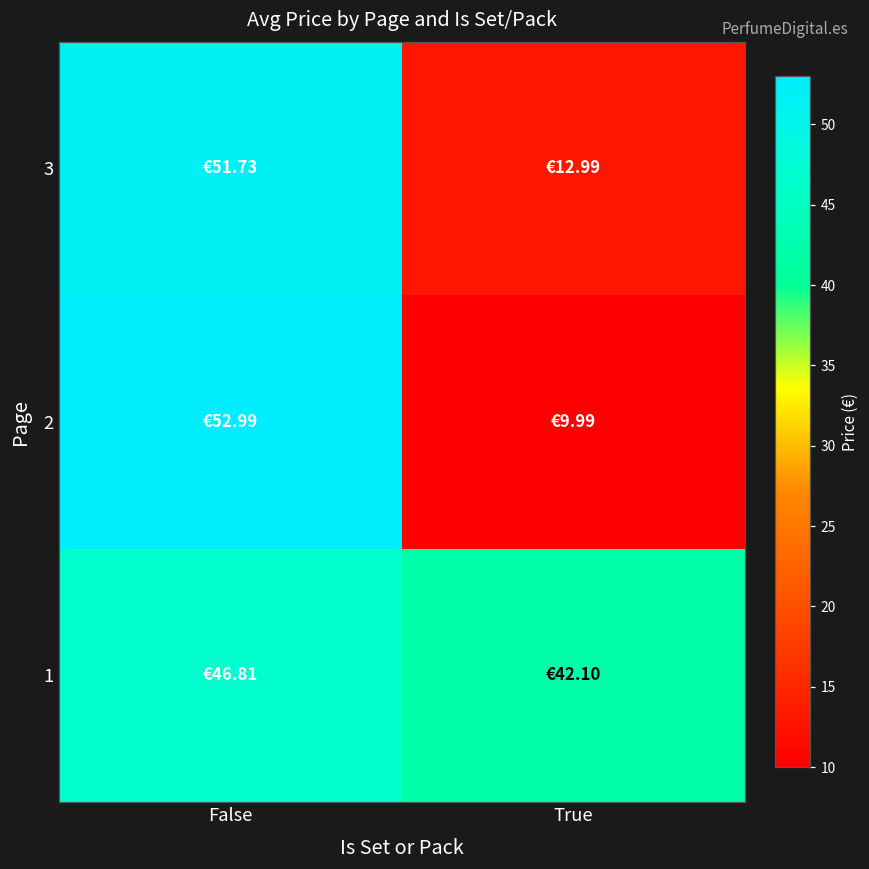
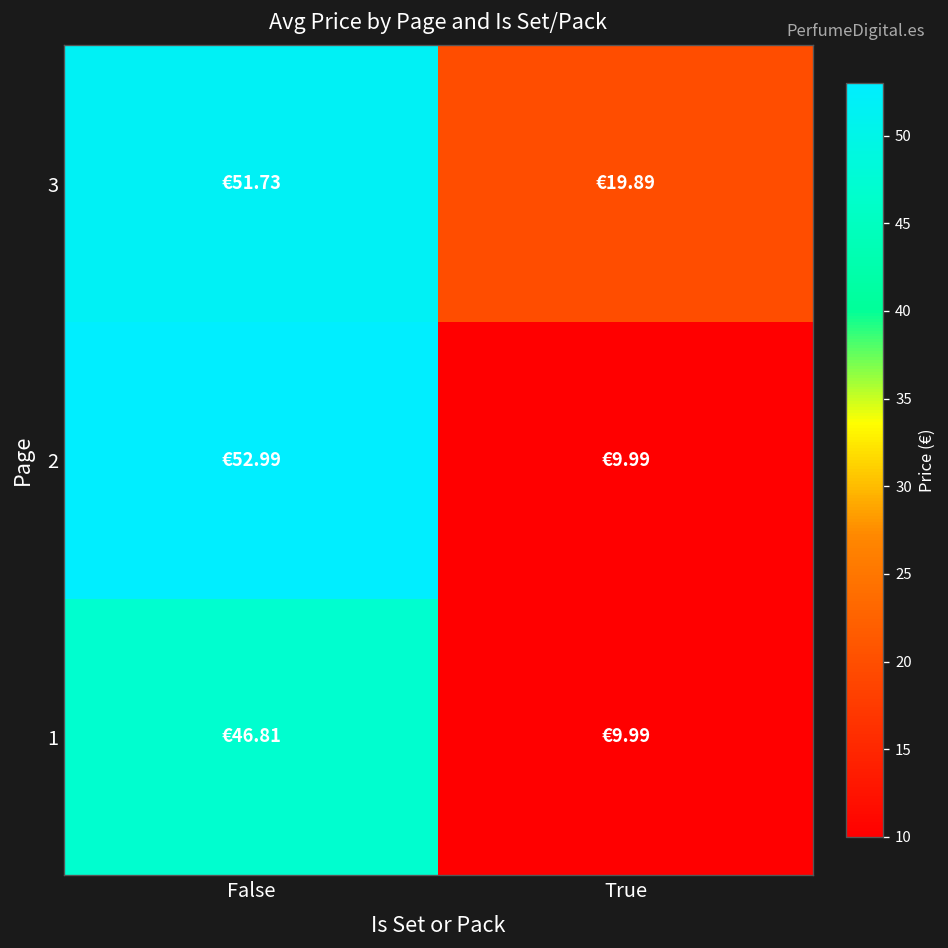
  {
    "3": {
      "False": "€51.73",
-     "True": "€12.99"
+     "True": "€19.89"
    },
    "2": {
      "False": "€52.99",
      "True": "€9.99"
    },
    "1": {
      "False": "€46.81",
-     "True": "€42.10"
+     "True": "€9.99"
    }
  }
